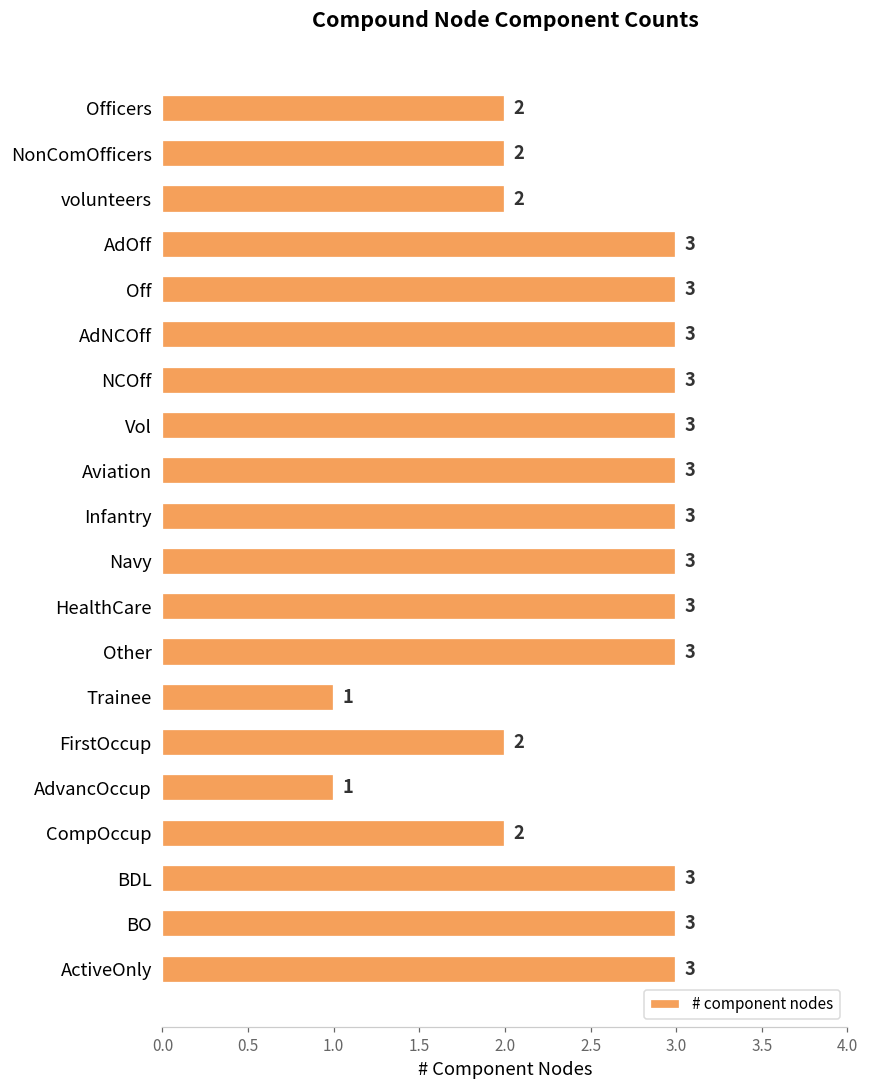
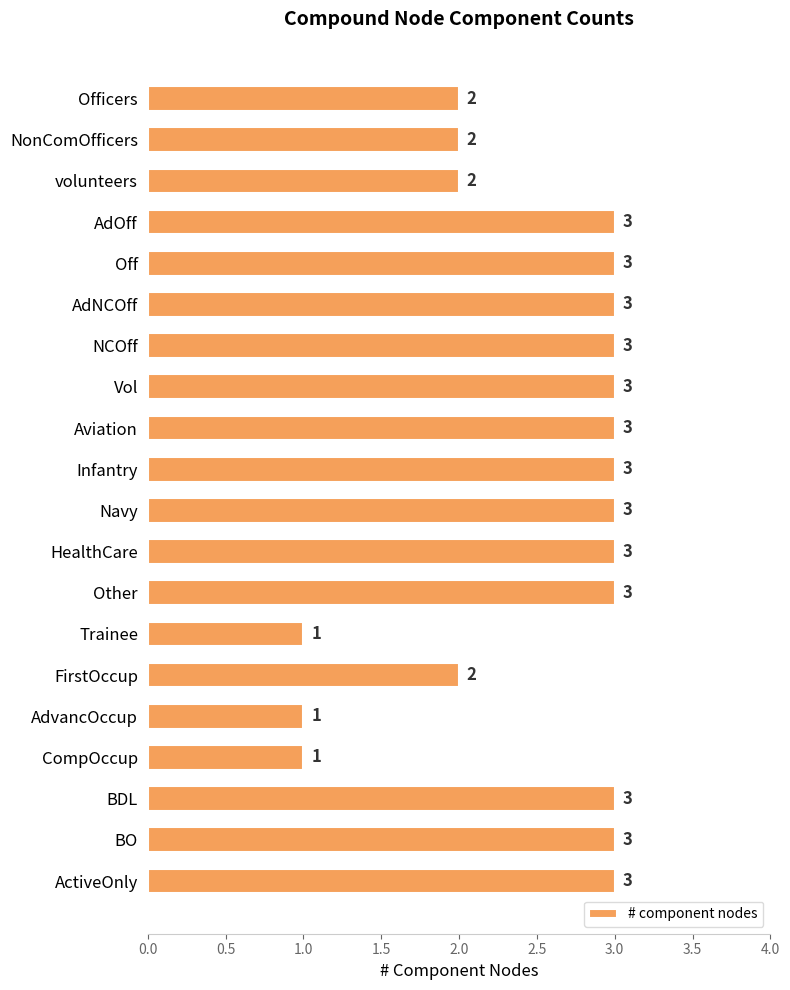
  {
    "Officers": 2,
    "NonComOfficers": 2,
    "volunteers": 2,
    "AdOff": 3,
    "Off": 3,
    "AdNCOff": 3,
    "NCOff": 3,
    "Vol": 3,
    "Aviation": 3,
    "Infantry": 3,
    "Navy": 3,
    "HealthCare": 3,
    "Other": 3,
    "Trainee": 1,
    "FirstOccup": 2,
    "AdvancOccup": 1,
-   "CompOccup": 2,
+   "CompOccup": 1,
    "BDL": 3,
    "BO": 3,
    "ActiveOnly": 3
  }
